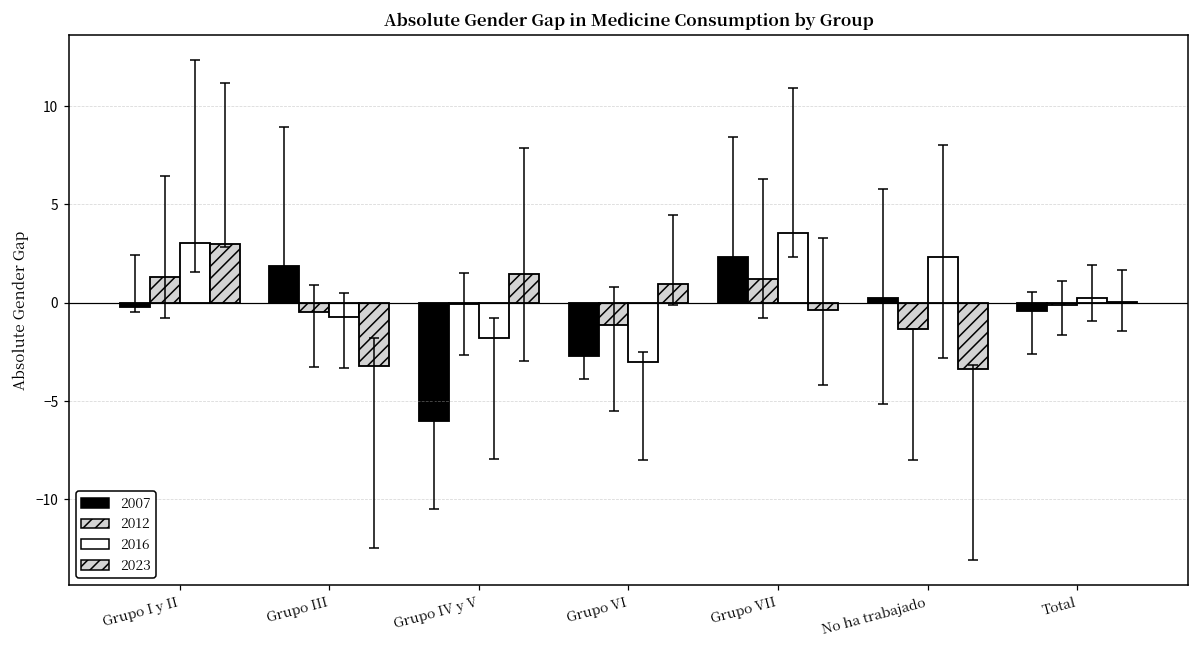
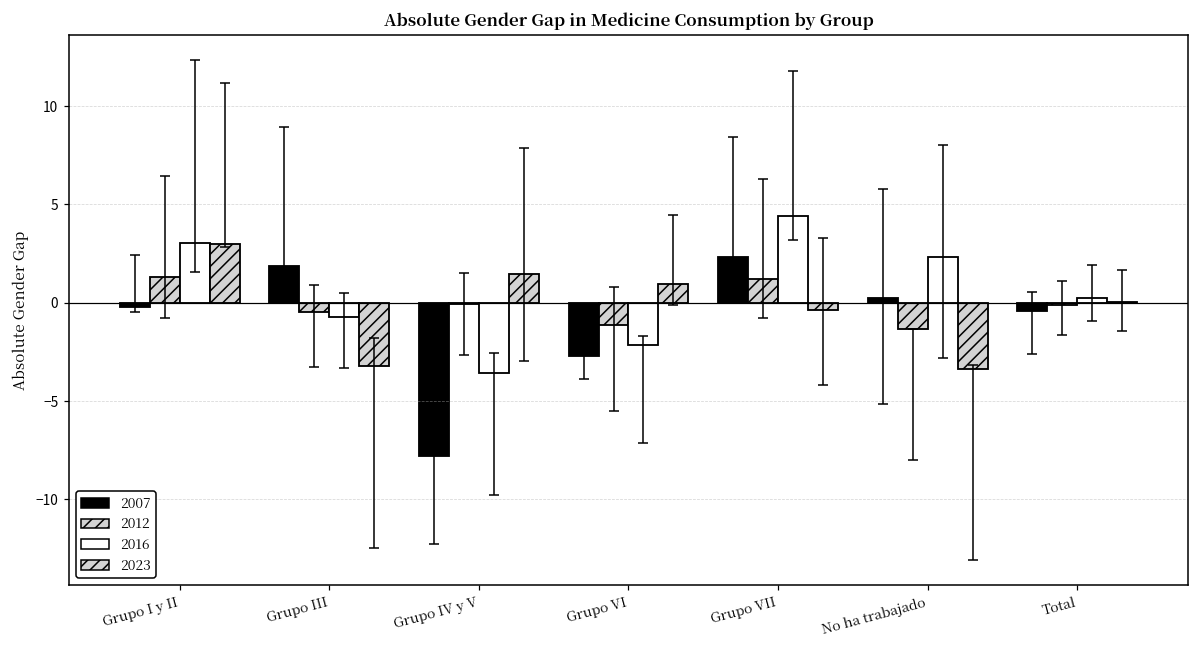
  {
    "2007": {
      "Grupo I y II": -0.2,
      "Grupo III": 1.9,
-     "Grupo IV y V": -6.0,
+     "Grupo IV y V": -7.8,
      "Grupo VI": -2.7,
      "Grupo VII": 2.3,
      "No ha trabajado": 0.3,
      "Total": -0.4
    },
    "2016": {
      "Grupo I y II": 3.0,
      "Grupo III": -0.7,
-     "Grupo IV y V": -1.8,
-     "Grupo VI": -3.0,
-     "Grupo VII": 3.5,
+     "Grupo IV y V": -3.6,
+     "Grupo VI": -2.2,
+     "Grupo VII": 4.4,
      "No ha trabajado": 2.3,
      "Total": 0.3
    }
  }
